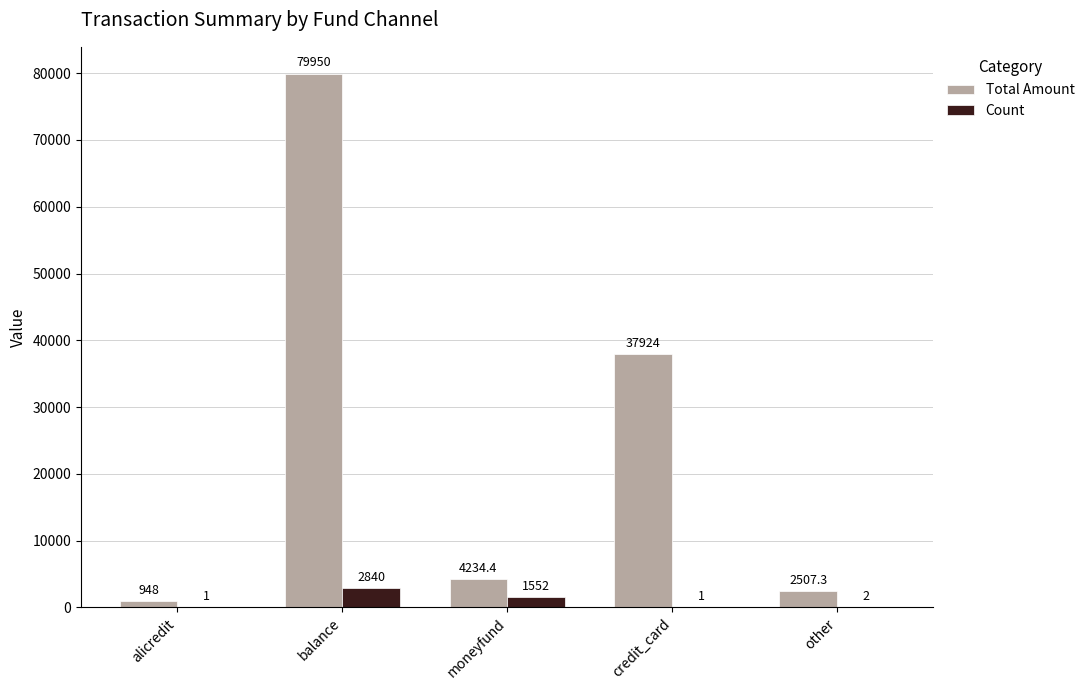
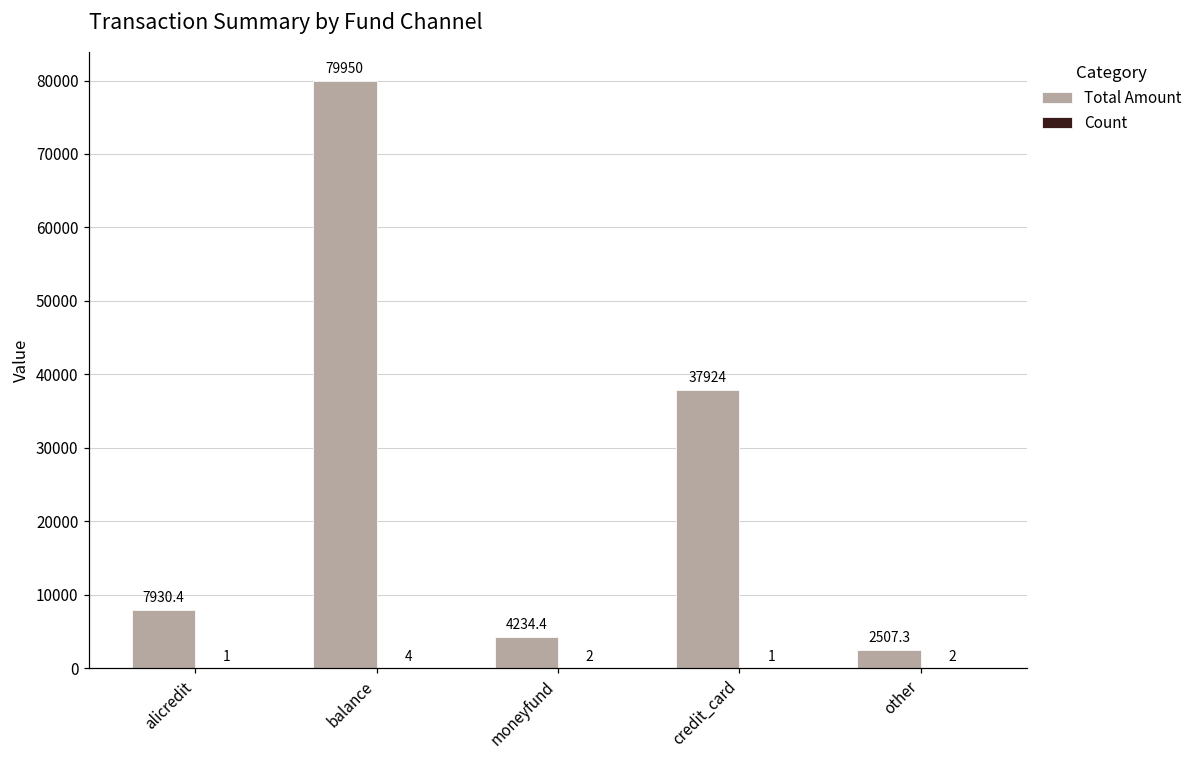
  {
    "Total Amount": {
-     "alicredit": 948,
+     "alicredit": 7930.4,
      "balance": 79950,
      "moneyfund": 4234.4,
      "credit_card": 37924,
      "other": 2507.3
    },
    "Count": {
      "alicredit": 1,
-     "balance": 2840,
-     "moneyfund": 1552,
+     "balance": 4,
+     "moneyfund": 2,
      "credit_card": 1,
      "other": 2
    }
  }
